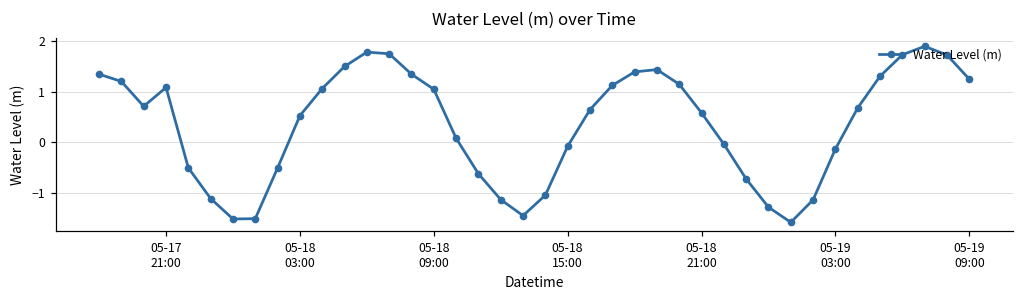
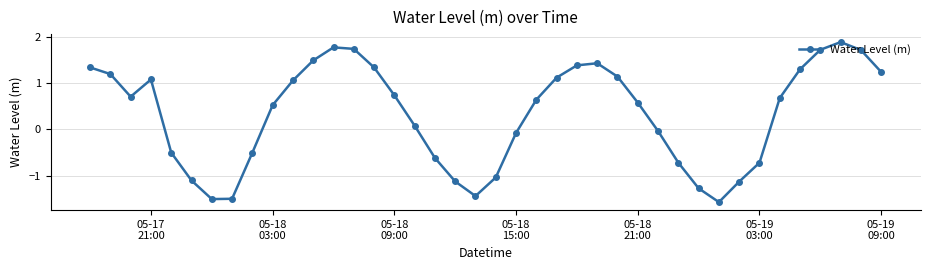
  {
    "05-17 21:00": 1.1,
    "05-18 03:00": 0.5,
-   "05-18 09:00": 1.0,
+   "05-18 09:00": 0.7,
    "05-18 15:00": -0.1,
    "05-18 21:00": 0.6,
-   "05-19 03:00": -0.1,
+   "05-19 03:00": -0.7,
    "05-19 09:00": 1.2
  }
